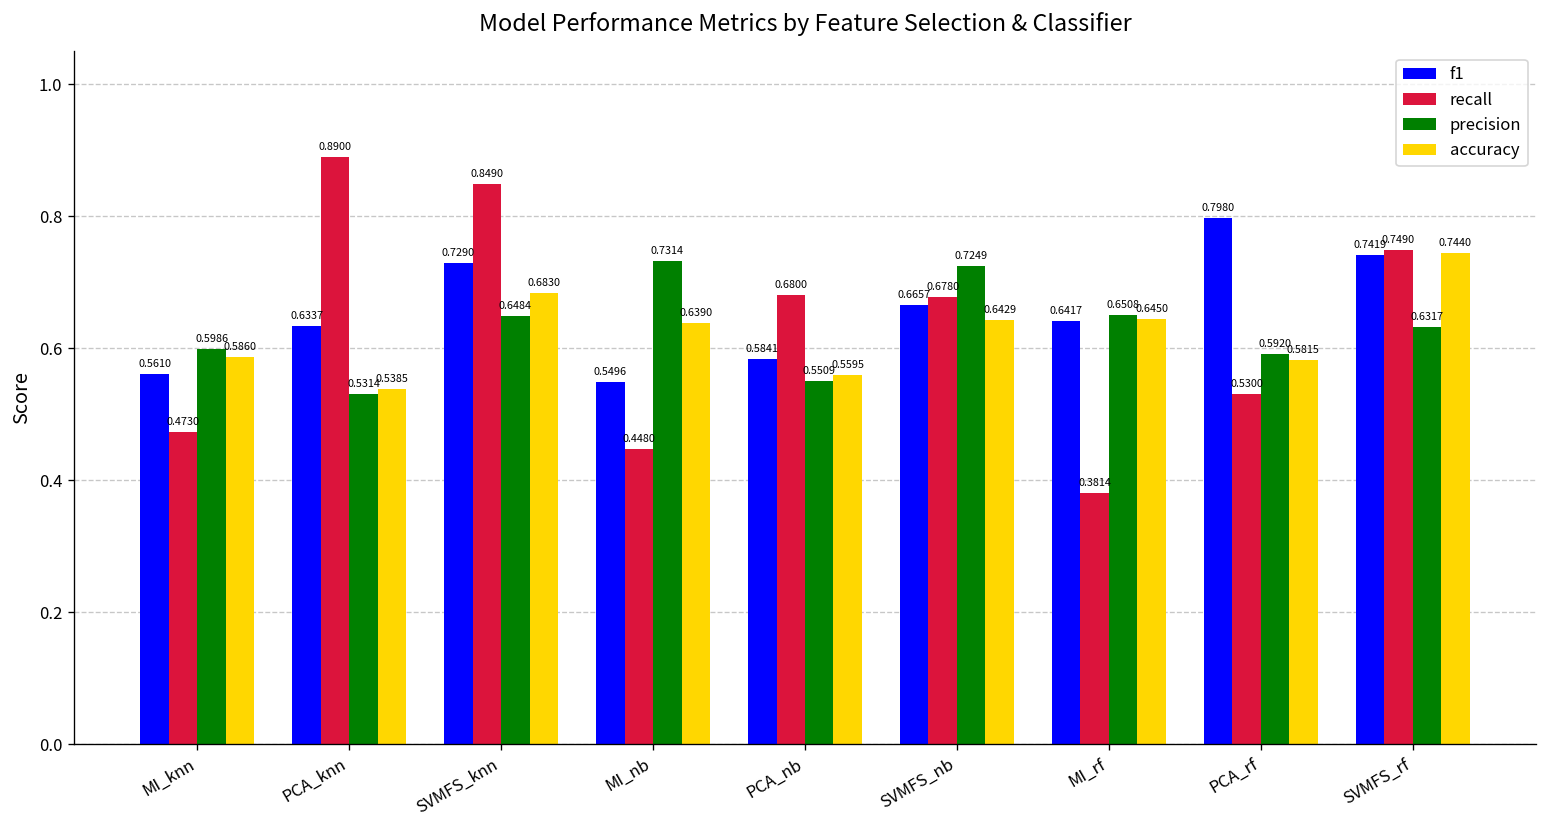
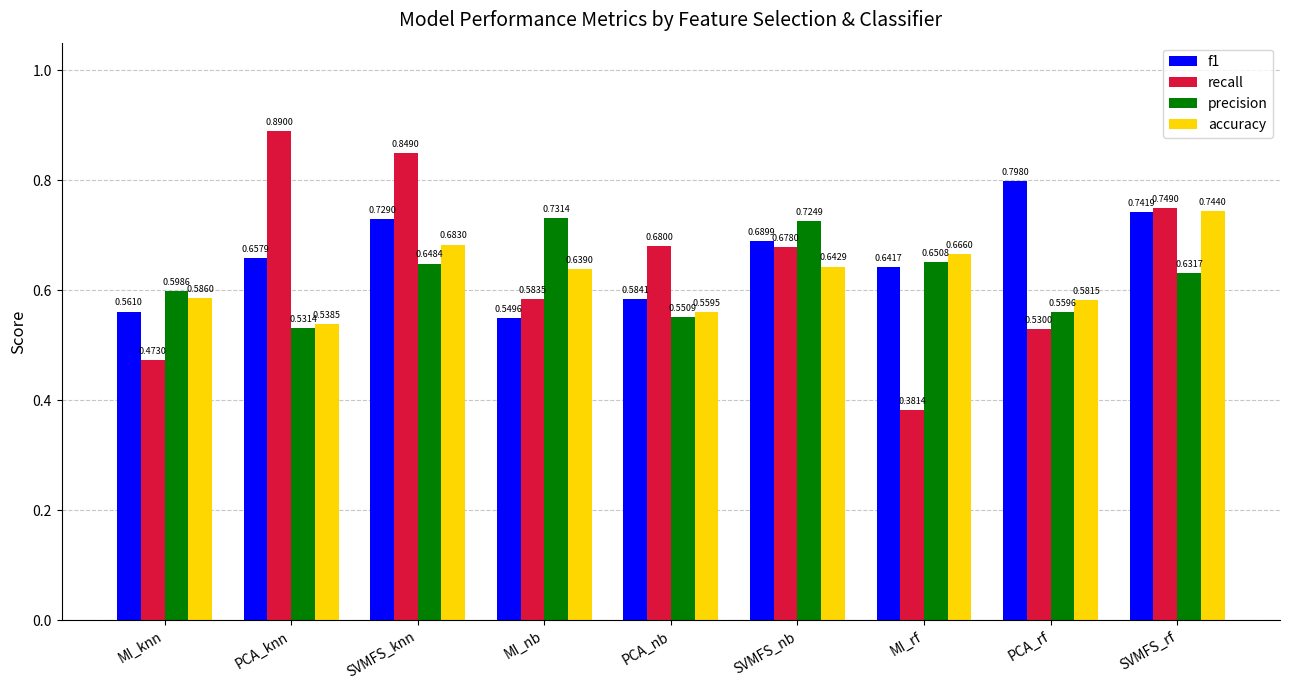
  {
    "f1": {
      "MI_knn": 0.5610,
-     "PCA_knn": 0.6337,
+     "PCA_knn": 0.6579,
      "SVMFS_knn": 0.7290,
      "MI_nb": 0.5496,
      "PCA_nb": 0.5841,
-     "SVMFS_nb": 0.6657,
+     "SVMFS_nb": 0.6899,
      "MI_rf": 0.6417,
      "PCA_rf": 0.7980,
      "SVMFS_rf": 0.7419
    },
    "recall": {
      "MI_knn": 0.4730,
      "PCA_knn": 0.8900,
      "SVMFS_knn": 0.8490,
-     "MI_nb": 0.4480,
+     "MI_nb": 0.5835,
      "PCA_nb": 0.6800,
      "SVMFS_nb": 0.6780,
      "MI_rf": 0.3814,
      "PCA_rf": 0.5300,
      "SVMFS_rf": 0.7490
    },
    "precision": {
      "MI_knn": 0.5986,
      "PCA_knn": 0.5314,
      "SVMFS_knn": 0.6484,
      "MI_nb": 0.7314,
      "PCA_nb": 0.5509,
      "SVMFS_nb": 0.7249,
      "MI_rf": 0.6508,
-     "PCA_rf": 0.5920,
+     "PCA_rf": 0.5596,
      "SVMFS_rf": 0.6317
    },
    "accuracy": {
      "MI_knn": 0.5860,
      "PCA_knn": 0.5385,
      "SVMFS_knn": 0.6830,
      "MI_nb": 0.6390,
      "PCA_nb": 0.5595,
      "SVMFS_nb": 0.6429,
-     "MI_rf": 0.6450,
+     "MI_rf": 0.6660,
      "PCA_rf": 0.5815,
      "SVMFS_rf": 0.7440
    }
  }
